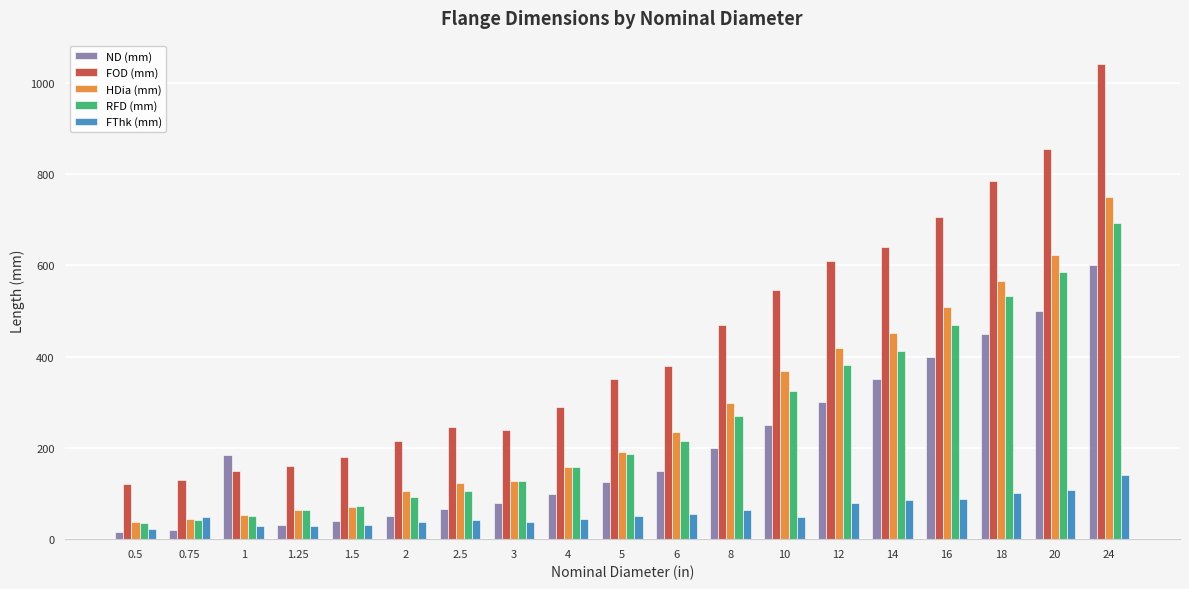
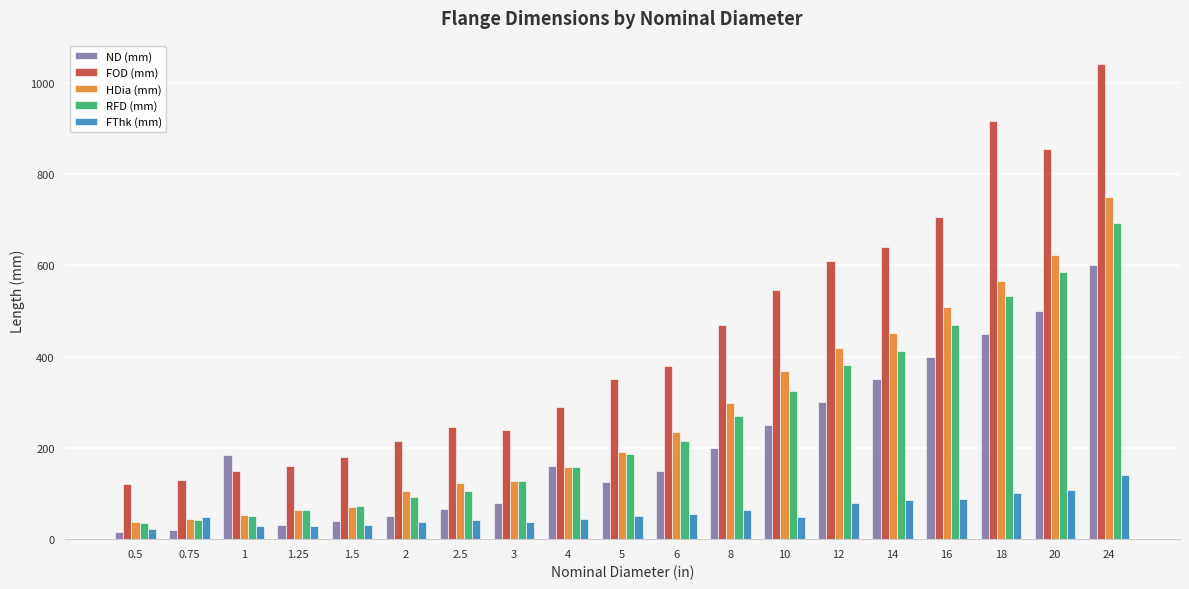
  {
    "ND (mm)": {
      "0.5": 20,
      "0.75": 20,
      "1": 180,
      "1.25": 30,
      "1.5": 40,
      "2": 50,
      "2.5": 70,
      "3": 80,
-     "4": 100,
+     "4": 160,
      "5": 130,
      "6": 150,
      "8": 200,
      "10": 250,
      "12": 300,
      "14": 350,
      "16": 400,
      "18": 450,
      "20": 500,
      "24": 600
    },
    "FOD (mm)": {
      "0.5": 120,
      "0.75": 130,
      "1": 150,
      "1.25": 160,
      "1.5": 180,
      "2": 220,
      "2.5": 250,
      "3": 240,
      "4": 290,
      "5": 350,
      "6": 380,
      "8": 470,
      "10": 550,
      "12": 610,
      "14": 640,
      "16": 710,
-     "18": 790,
+     "18": 920,
      "20": 860,
      "24": 1040
    },
    "HDia (mm)": {
      "0.5": 40,
      "0.75": 40,
      "1": 50,
      "1.25": 60,
      "1.5": 70,
      "2": 110,
      "2.5": 120,
      "3": 130,
      "4": 160,
      "5": 190,
      "6": 240,
      "8": 300,
      "10": 370,
      "12": 420,
      "14": 450,
      "16": 510,
      "18": 570,
      "20": 620,
      "24": 750
    },
    "RFD (mm)": {
      "0.5": 30,
      "0.75": 40,
      "1": 50,
      "1.25": 60,
      "1.5": 70,
      "2": 90,
      "2.5": 100,
      "3": 130,
      "4": 160,
      "5": 190,
      "6": 220,
      "8": 270,
      "10": 320,
      "12": 380,
      "14": 410,
      "16": 470,
      "18": 530,
      "20": 580,
      "24": 690
    },
    "FThk (mm)": {
      "0.5": 20,
      "0.75": 50,
      "1": 30,
      "1.25": 30,
      "1.5": 30,
      "2": 40,
      "2.5": 40,
      "3": 40,
      "4": 40,
      "5": 50,
      "6": 60,
      "8": 60,
      "10": 50,
      "12": 80,
      "14": 90,
      "16": 90,
      "18": 100,
      "20": 110,
      "24": 140
    }
  }
